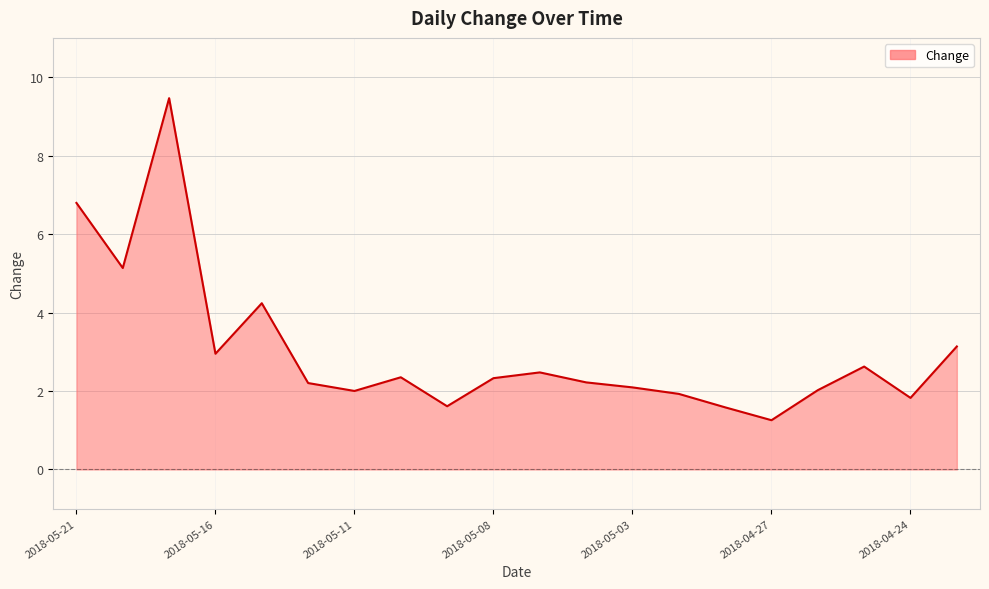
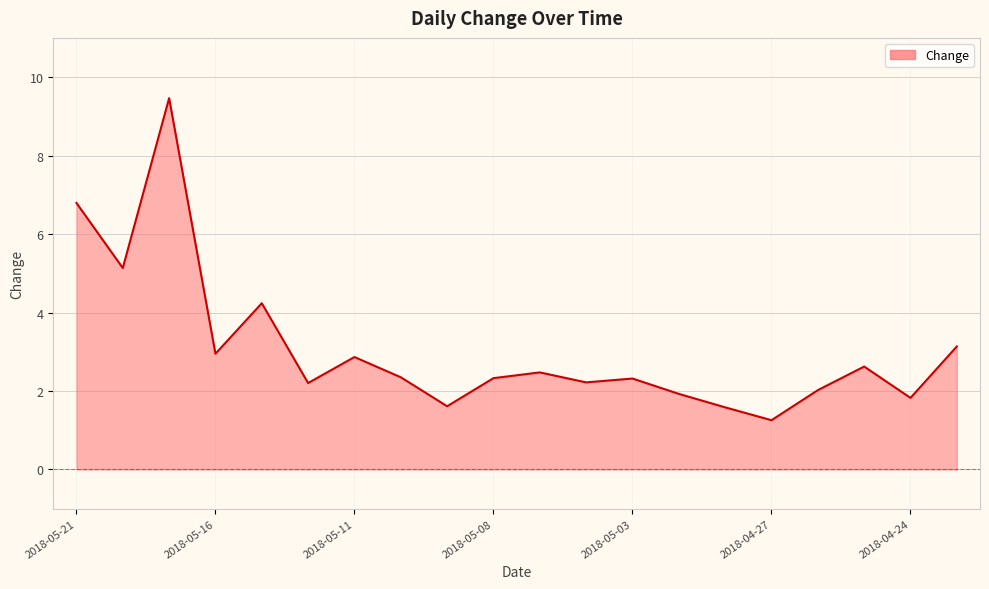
  {
    "2018-05-21": 6.8,
    "2018-05-16": 2.9,
-   "2018-05-11": 2.0,
+   "2018-05-11": 2.9,
    "2018-05-08": 2.3,
-   "2018-05-03": 2.1,
+   "2018-05-03": 2.3,
    "2018-04-27": 1.3,
    "2018-04-24": 1.8
  }
